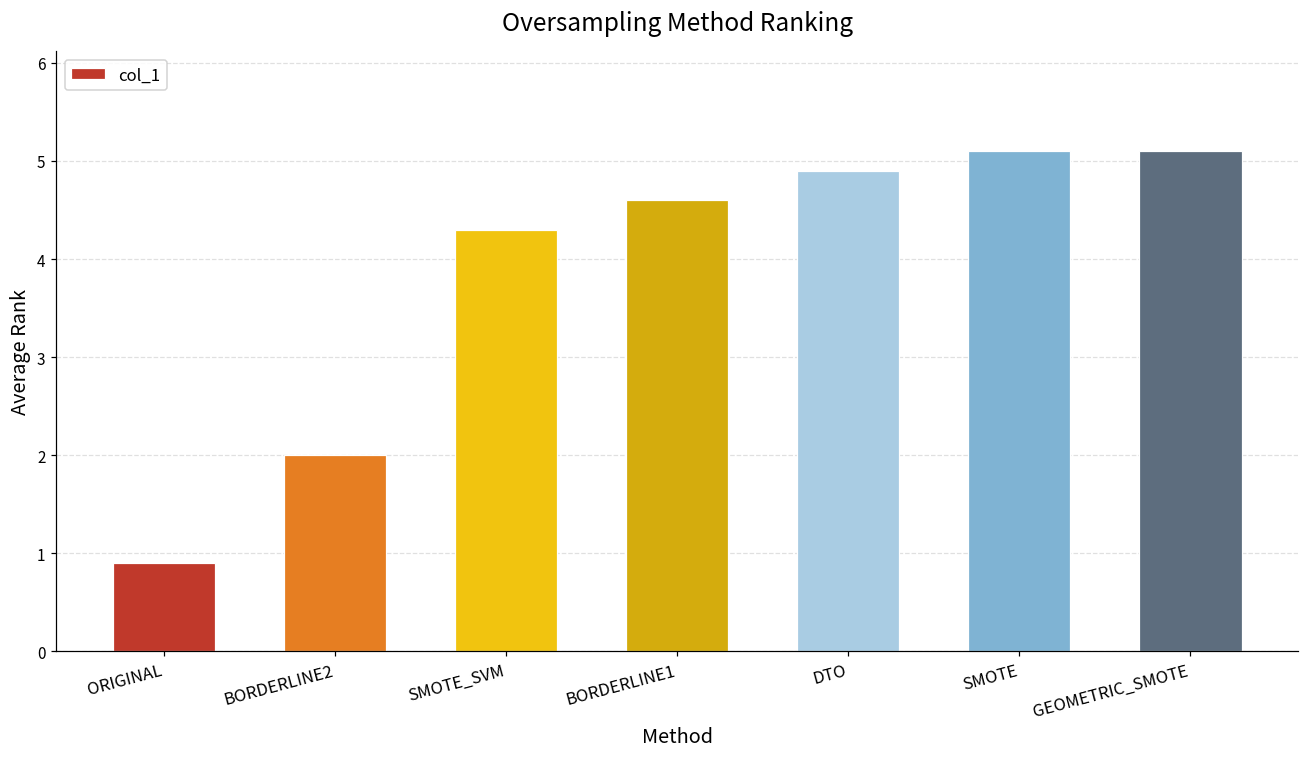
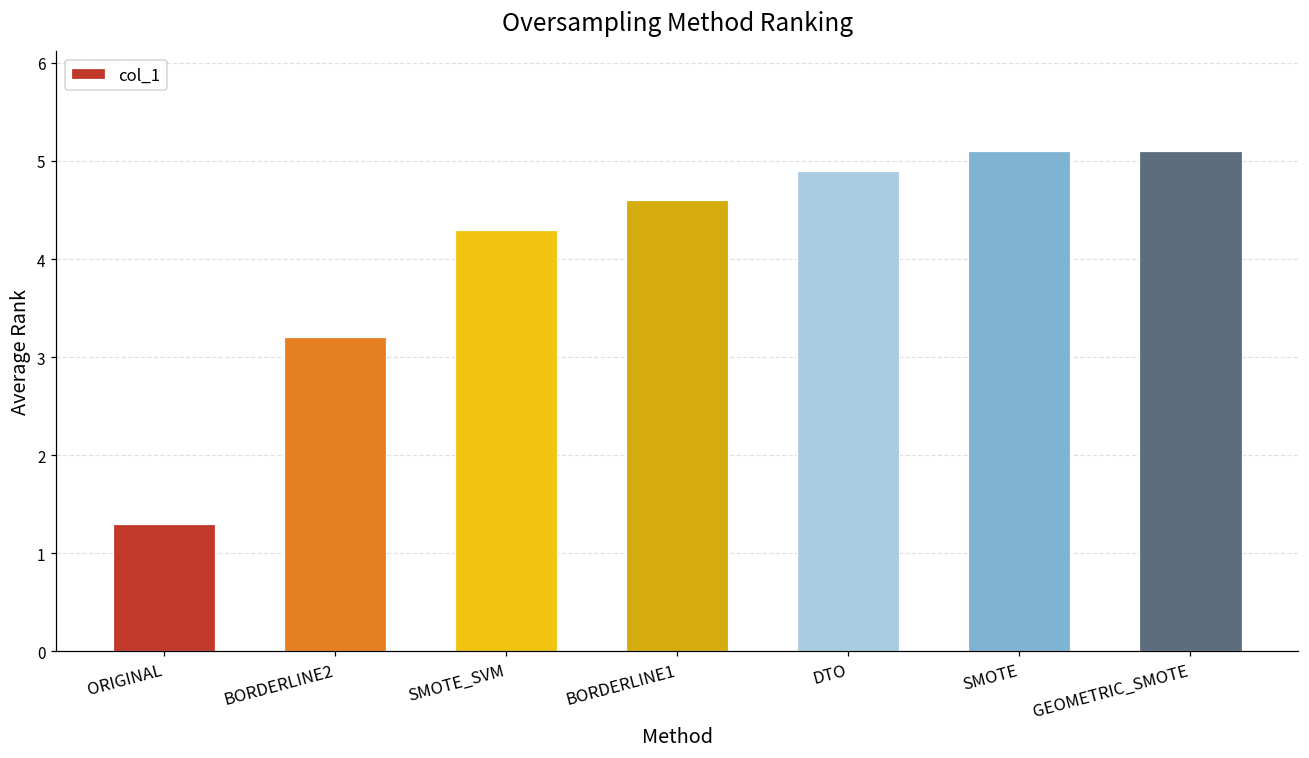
  {
-   "ORIGINAL": 0.9,
-   "BORDERLINE2": 2.0,
+   "ORIGINAL": 1.3,
+   "BORDERLINE2": 3.2,
    "SMOTE_SVM": 4.3,
    "BORDERLINE1": 4.6,
    "DTO": 4.9,
    "SMOTE": 5.1,
    "GEOMETRIC_SMOTE": 5.1
  }
